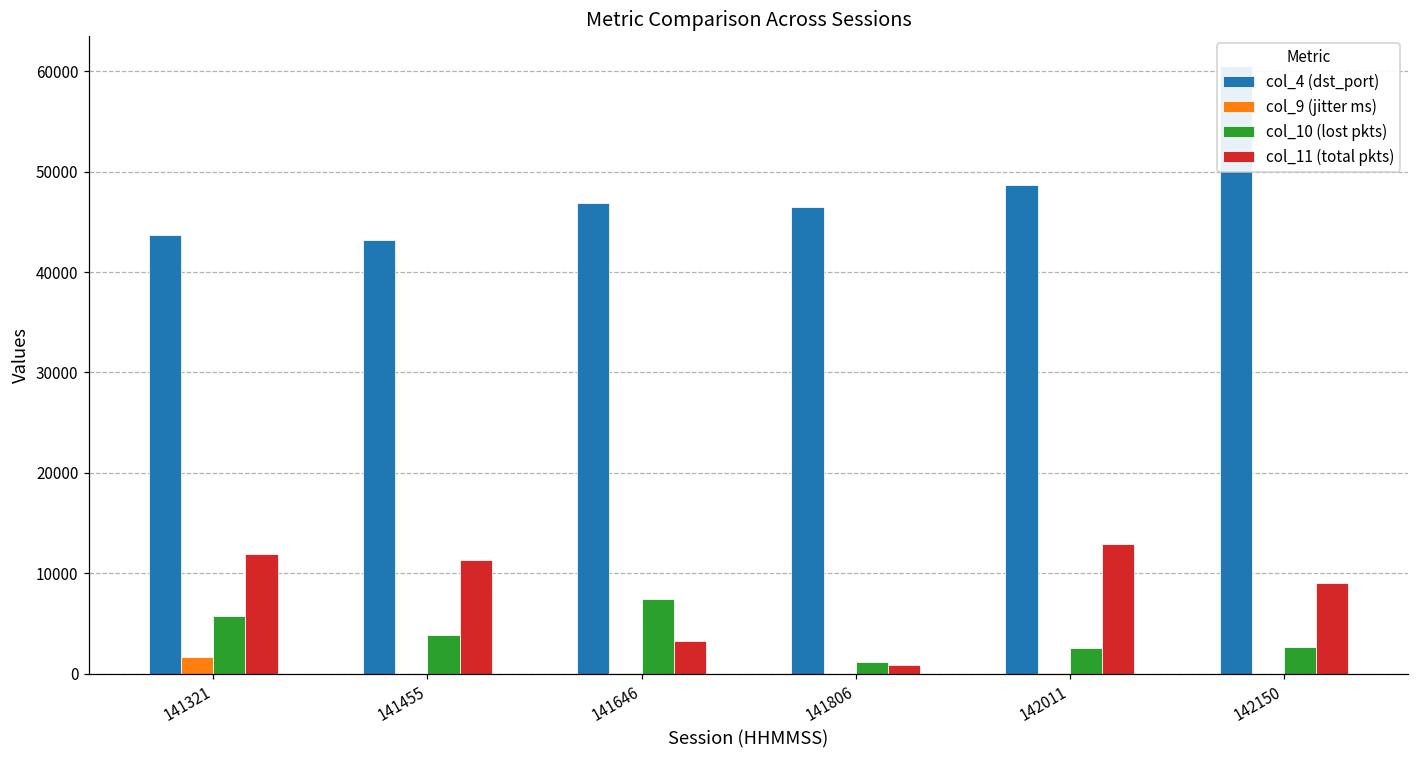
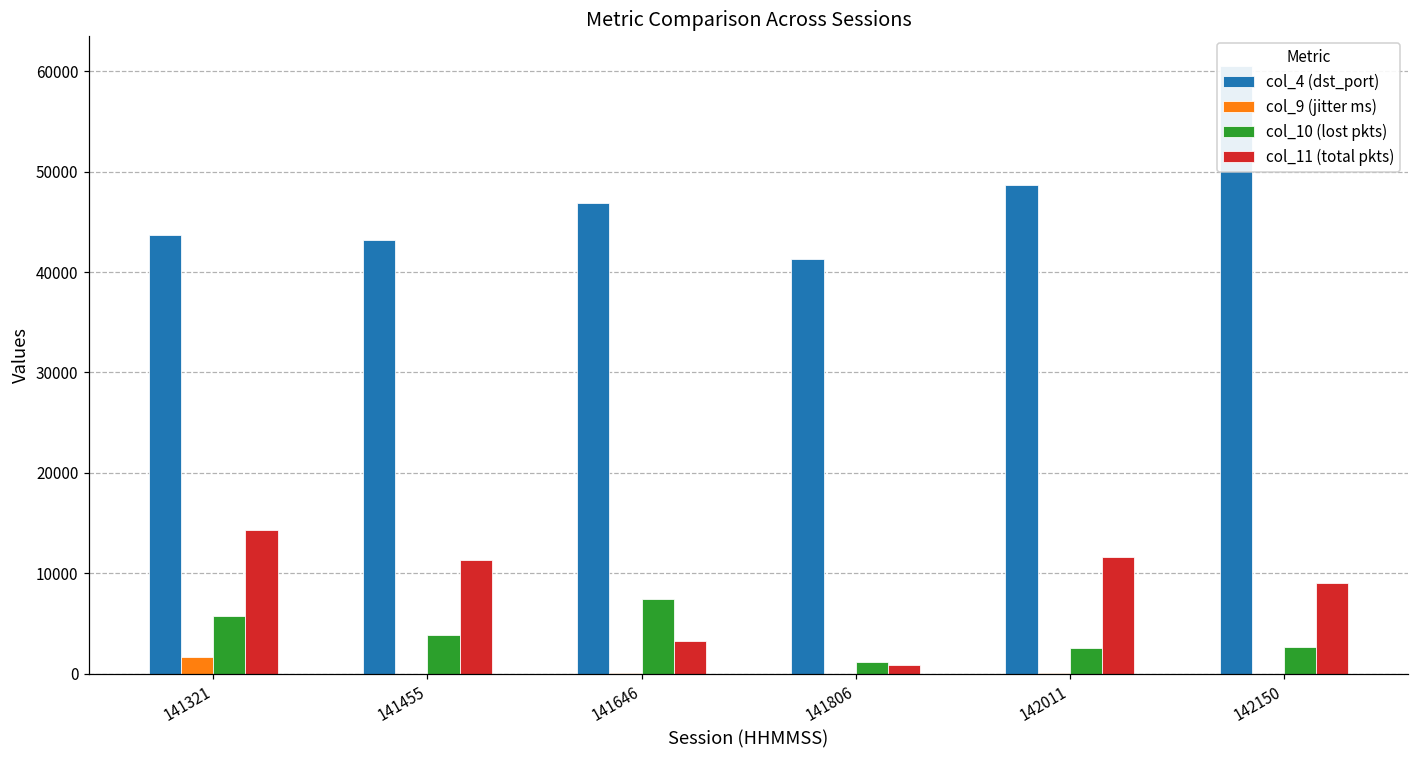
  {
    "col_4 (dst_port)": {
      "141321": 44000,
      "141455": 43000,
      "141646": 47000,
-     "141806": 46000,
+     "141806": 41000,
      "142011": 49000
    },
    "col_9 (jitter ms)": {
      "141321": 2000
    },
    "col_10 (lost pkts)": {
      "141321": 6000,
      "141455": 4000,
      "141646": 7000,
      "141806": 1000,
      "142011": 3000,
      "142150": 3000
    },
    "col_11 (total pkts)": {
-     "141321": 12000,
+     "141321": 14000,
      "141455": 11000,
      "141646": 3000,
      "141806": 1000,
-     "142011": 13000,
+     "142011": 12000,
      "142150": 9000
    }
  }
